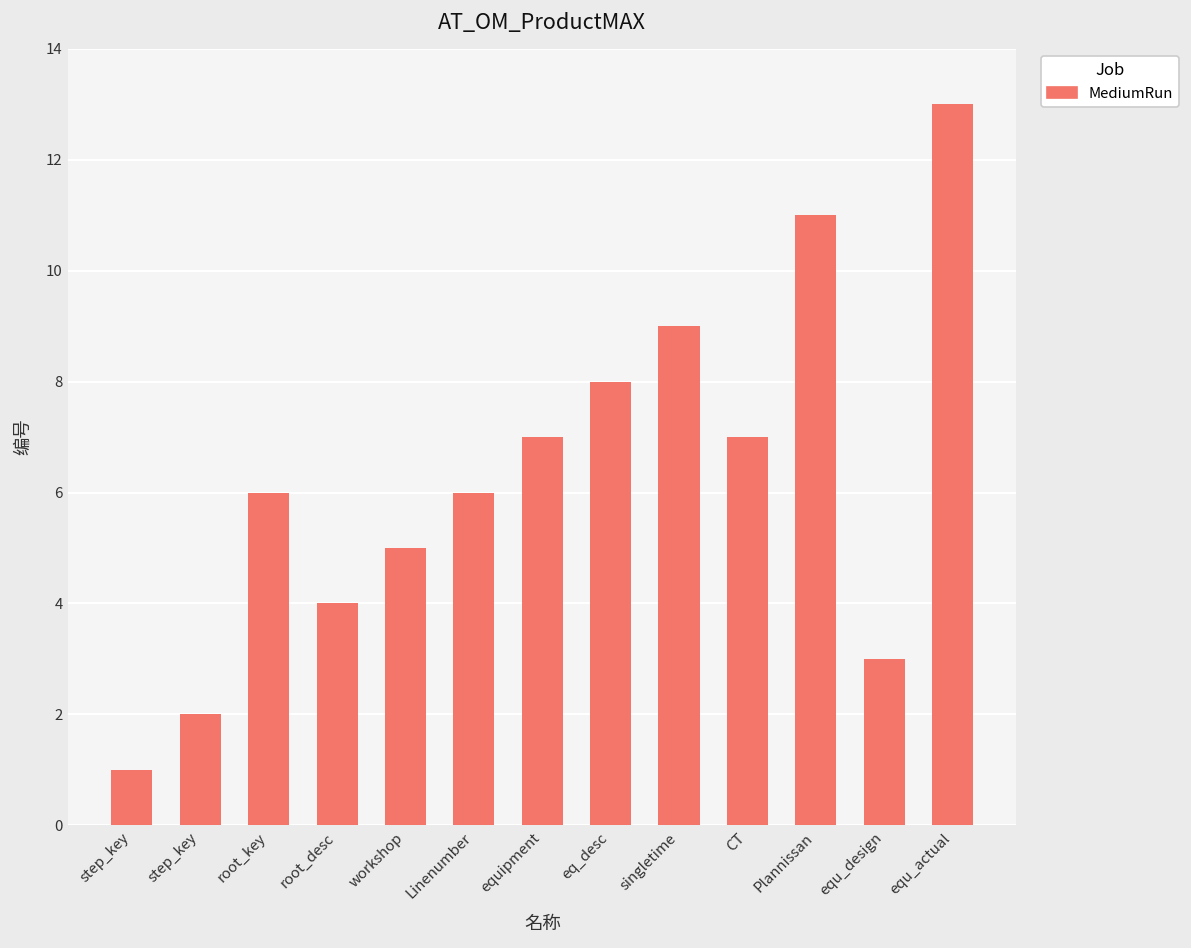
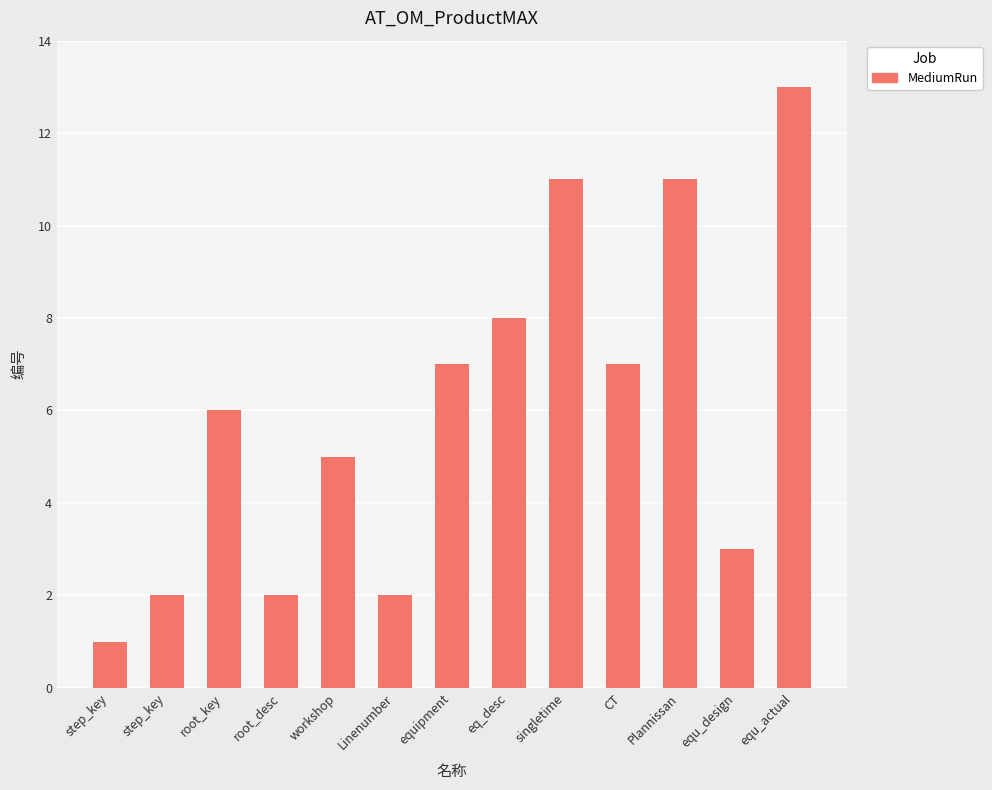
  {
    "root_key": 6,
-   "root_desc": 4,
+   "root_desc": 2,
    "workshop": 5,
-   "Linenumber": 6,
+   "Linenumber": 2,
    "equipment": 7,
    "eq_desc": 8,
-   "singletime": 9,
+   "singletime": 11,
    "CT": 7,
    "Plannissan": 11,
    "equ_design": 3,
    "equ_actual": 13
  }
